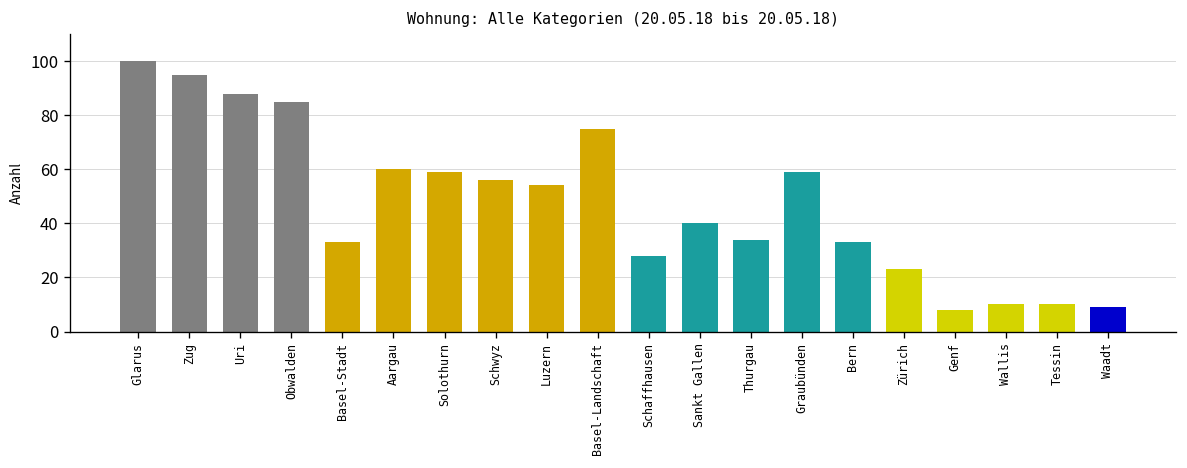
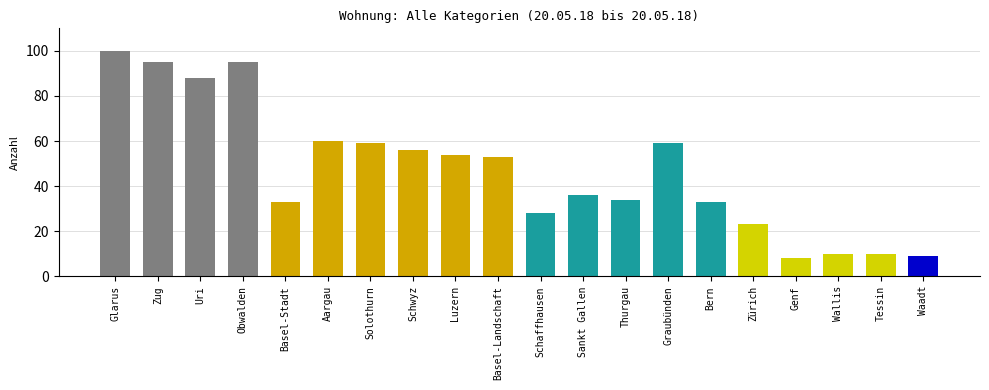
  {
    "Glarus": 100,
    "Zug": 95,
    "Uri": 88,
-   "Obwalden": 85,
+   "Obwalden": 95,
    "Basel-Stadt": 33,
    "Aargau": 60,
    "Solothurn": 59,
    "Schwyz": 56,
    "Luzern": 54,
-   "Basel-Landschaft": 75,
+   "Basel-Landschaft": 53,
    "Schaffhausen": 28,
-   "Sankt Gallen": 40,
+   "Sankt Gallen": 36,
    "Thurgau": 34,
    "Graubünden": 59,
    "Bern": 33,
    "Zürich": 23,
    "Genf": 8,
    "Wallis": 10,
    "Tessin": 10,
    "Waadt": 9
  }
